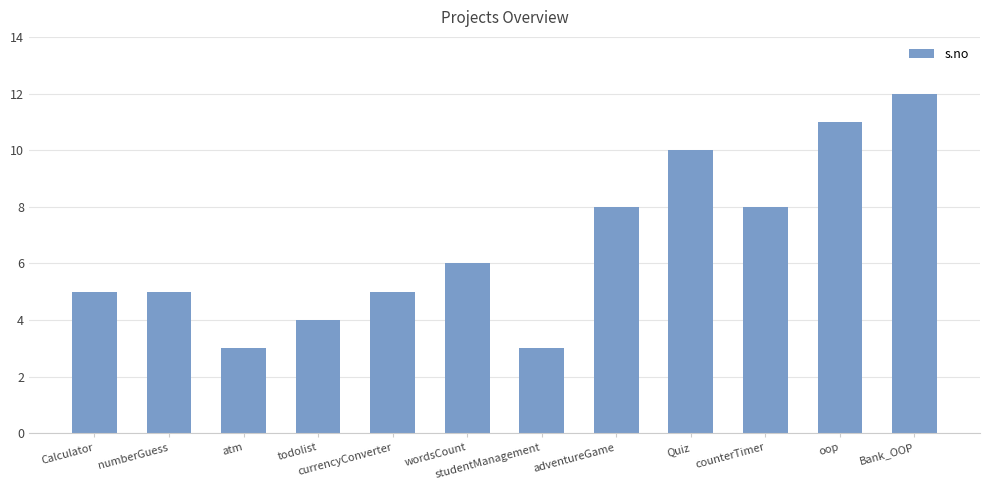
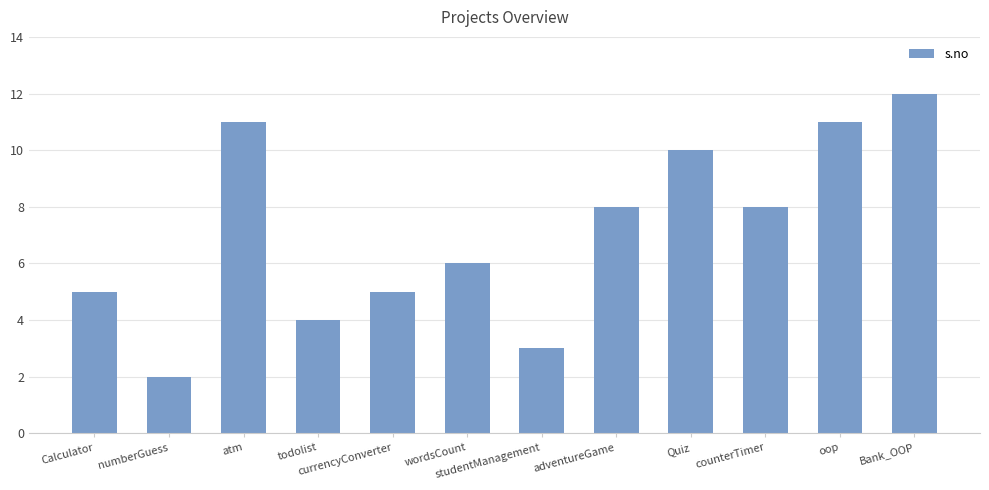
  {
    "Calculator": 5,
-   "numberGuess": 5,
-   "atm": 3,
+   "numberGuess": 2,
+   "atm": 11,
    "todolist": 4,
    "currencyConverter": 5,
    "wordsCount": 6,
    "studentManagement": 3,
    "adventureGame": 8,
    "Quiz": 10,
    "counterTimer": 8,
    "oop": 11,
    "Bank_OOP": 12
  }
